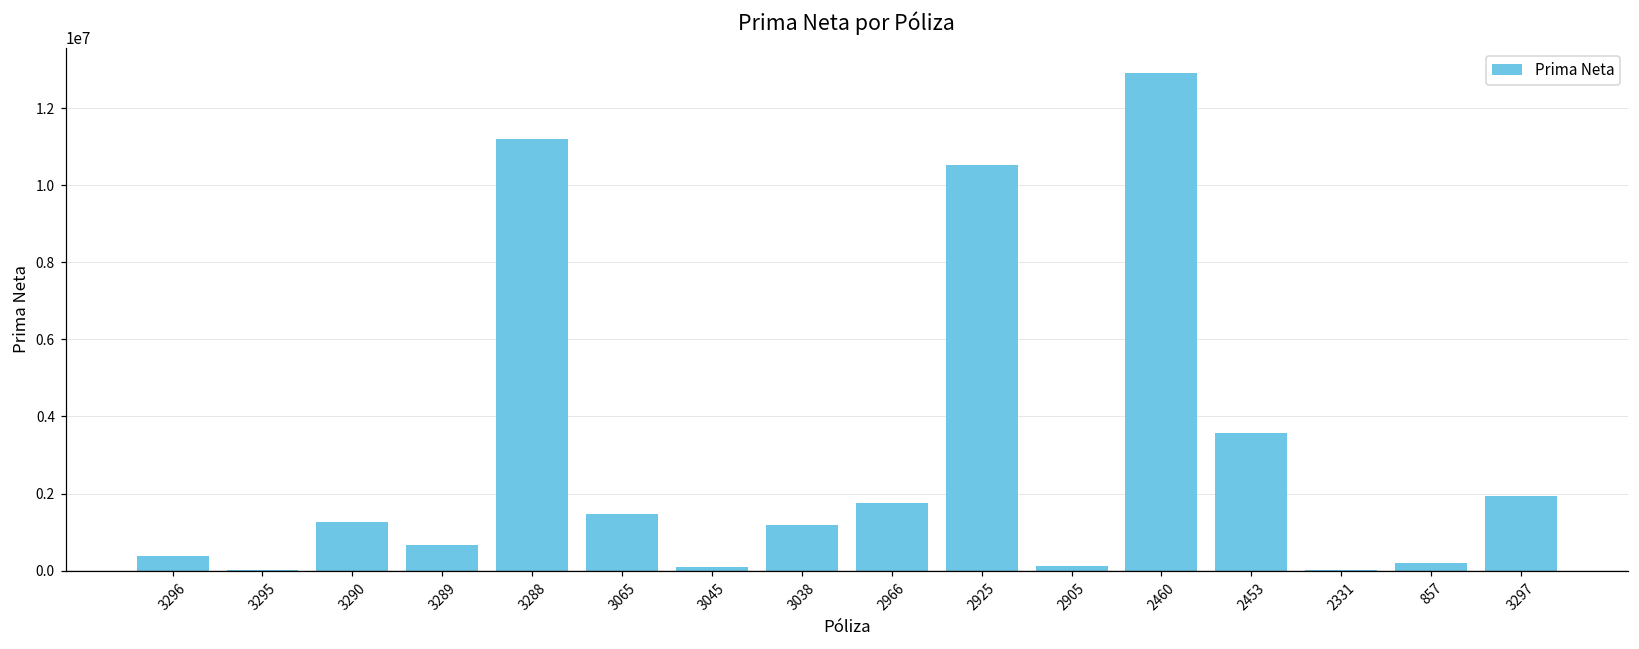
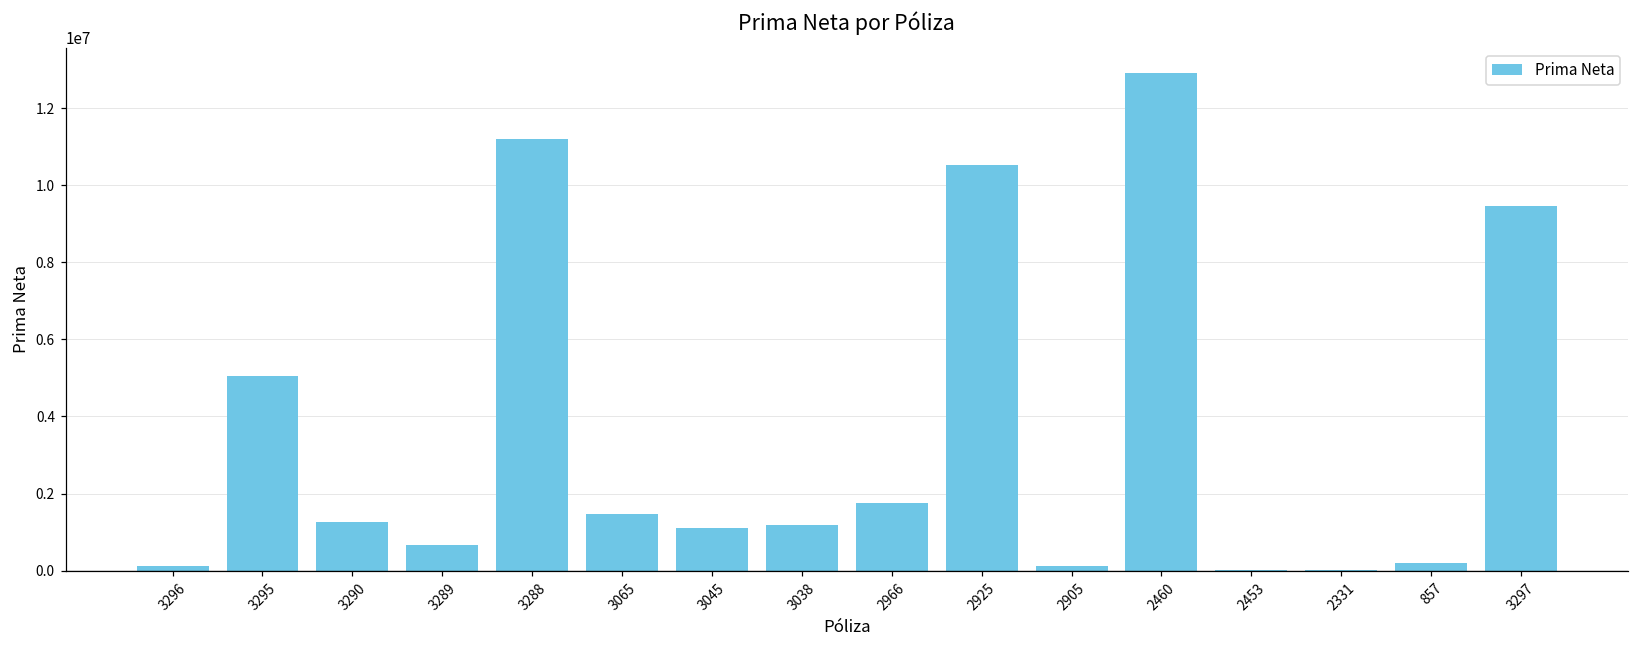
  {
-   "3296": 400000,
-   "3295": 0,
+   "3296": 100000,
+   "3295": 5000000,
    "3290": 1300000,
    "3289": 700000,
    "3288": 11200000,
    "3065": 1500000,
-   "3045": 100000,
+   "3045": 1100000,
    "3038": 1200000,
    "2966": 1700000,
    "2925": 10500000,
    "2905": 100000,
    "2460": 12900000,
-   "2453": 3600000,
+   "2453": 0,
    "857": 200000,
-   "3297": 1900000
+   "3297": 9500000
  }
